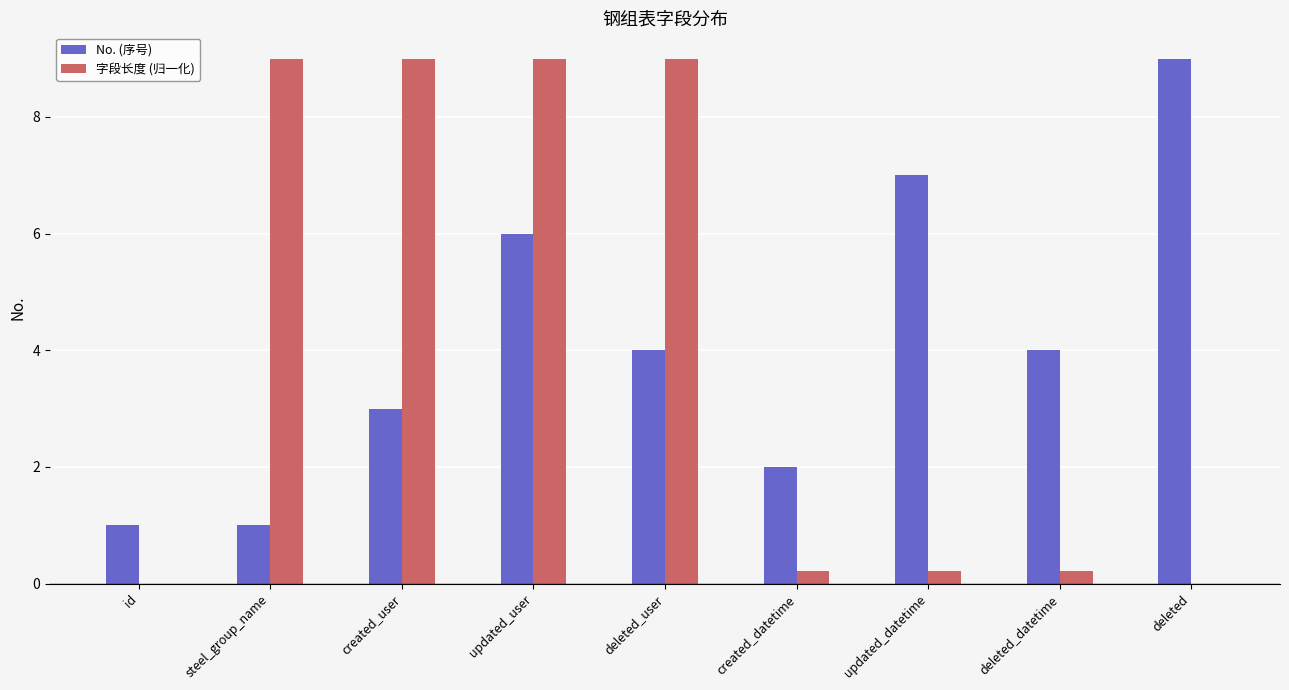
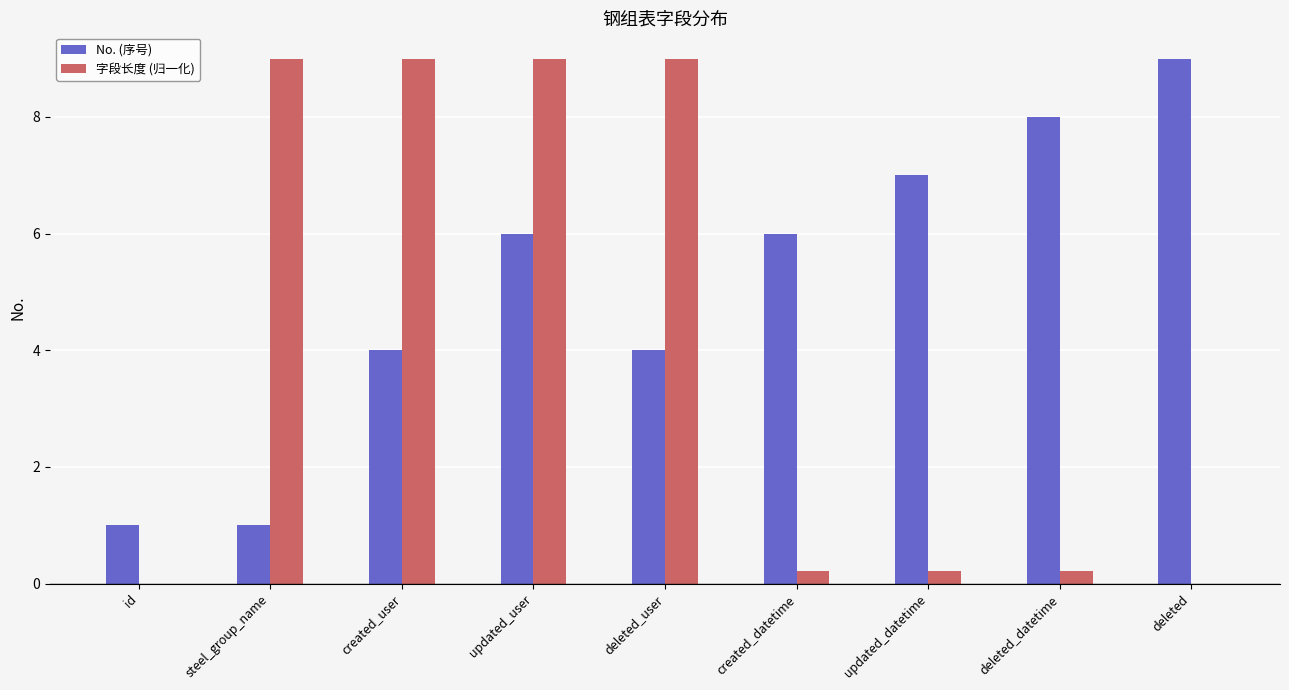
  {
    "No. (序号)": {
      "id": 1,
      "steel_group_name": 1,
-     "created_user": 3,
+     "created_user": 4,
      "updated_user": 6,
      "deleted_user": 4,
-     "created_datetime": 2,
+     "created_datetime": 6,
      "updated_datetime": 7,
-     "deleted_datetime": 4,
+     "deleted_datetime": 8,
      "deleted": 9
    },
    "字段长度 (归一化)": {
      "id": 0,
      "steel_group_name": 9,
      "created_user": 9,
      "updated_user": 9,
      "deleted_user": 9,
      "created_datetime": 0.2,
      "updated_datetime": 0.2,
      "deleted_datetime": 0.2,
      "deleted": 0
    }
  }
